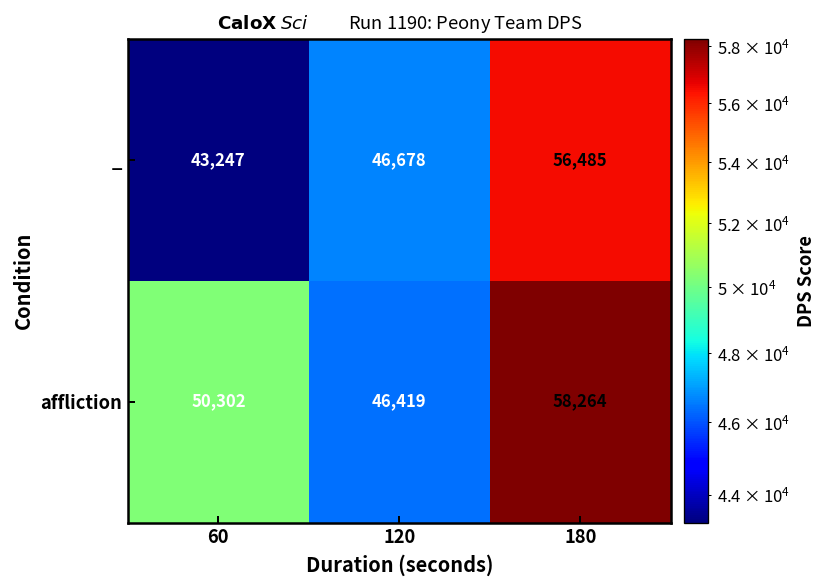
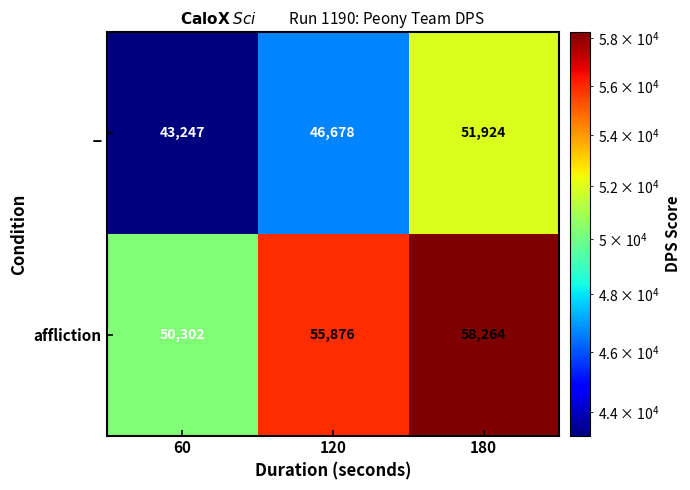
  {
    "_": {
      "60": "43,247",
      "120": "46,678",
-     "180": "56,485"
+     "180": "51,924"
    },
    "affliction": {
      "60": "50,302",
-     "120": "46,419",
+     "120": "55,876",
      "180": "58,264"
    }
  }
